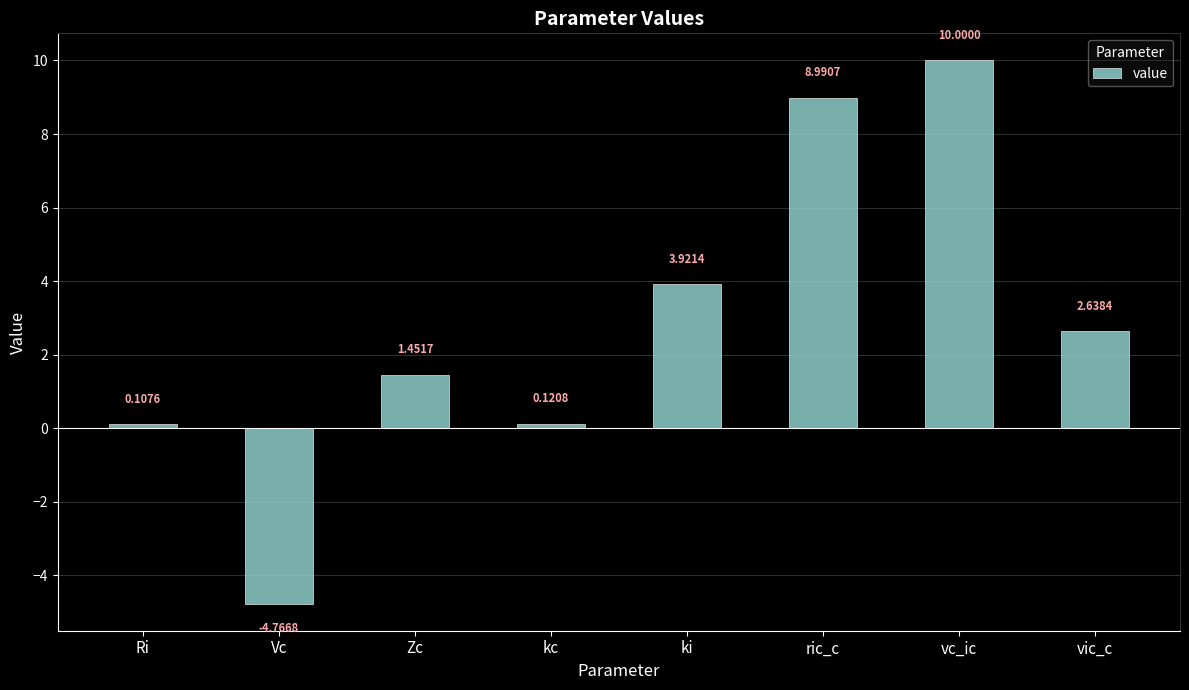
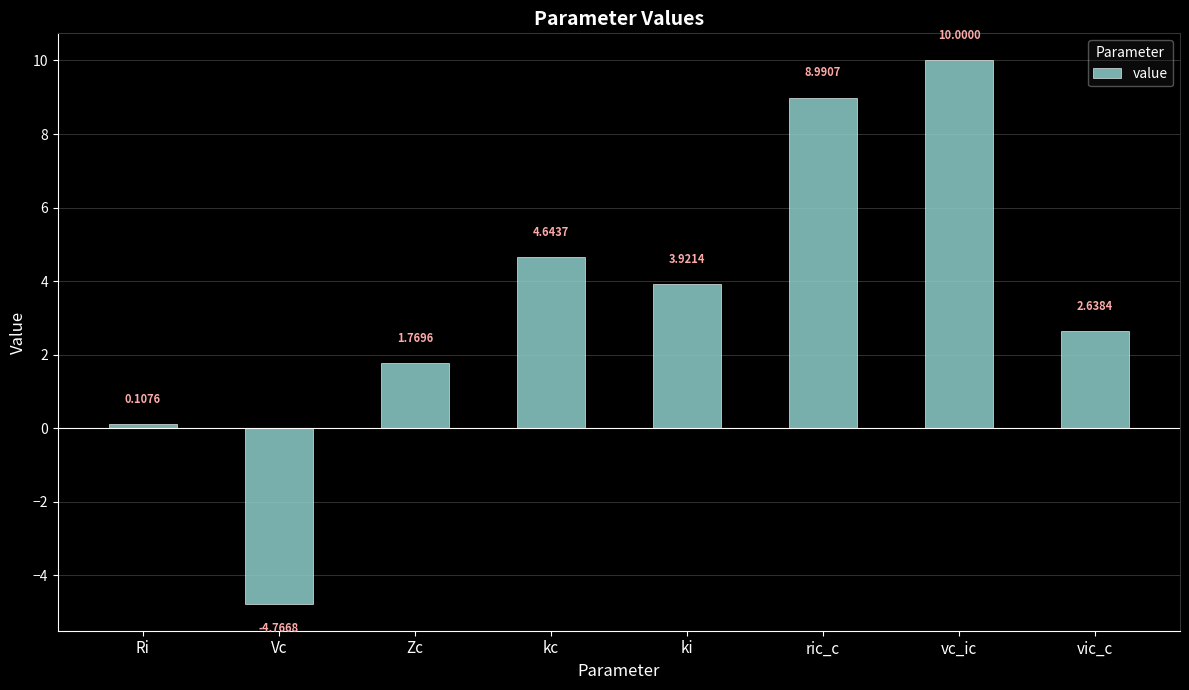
  {
    "Ri": 0.1076,
    "Vc": -4.7668,
-   "Zc": 1.4517,
-   "kc": 0.1208,
+   "Zc": 1.7696,
+   "kc": 4.6437,
    "ki": 3.9214,
    "ric_c": 8.9907,
    "vc_ic": 10.0000,
    "vic_c": 2.6384
  }
